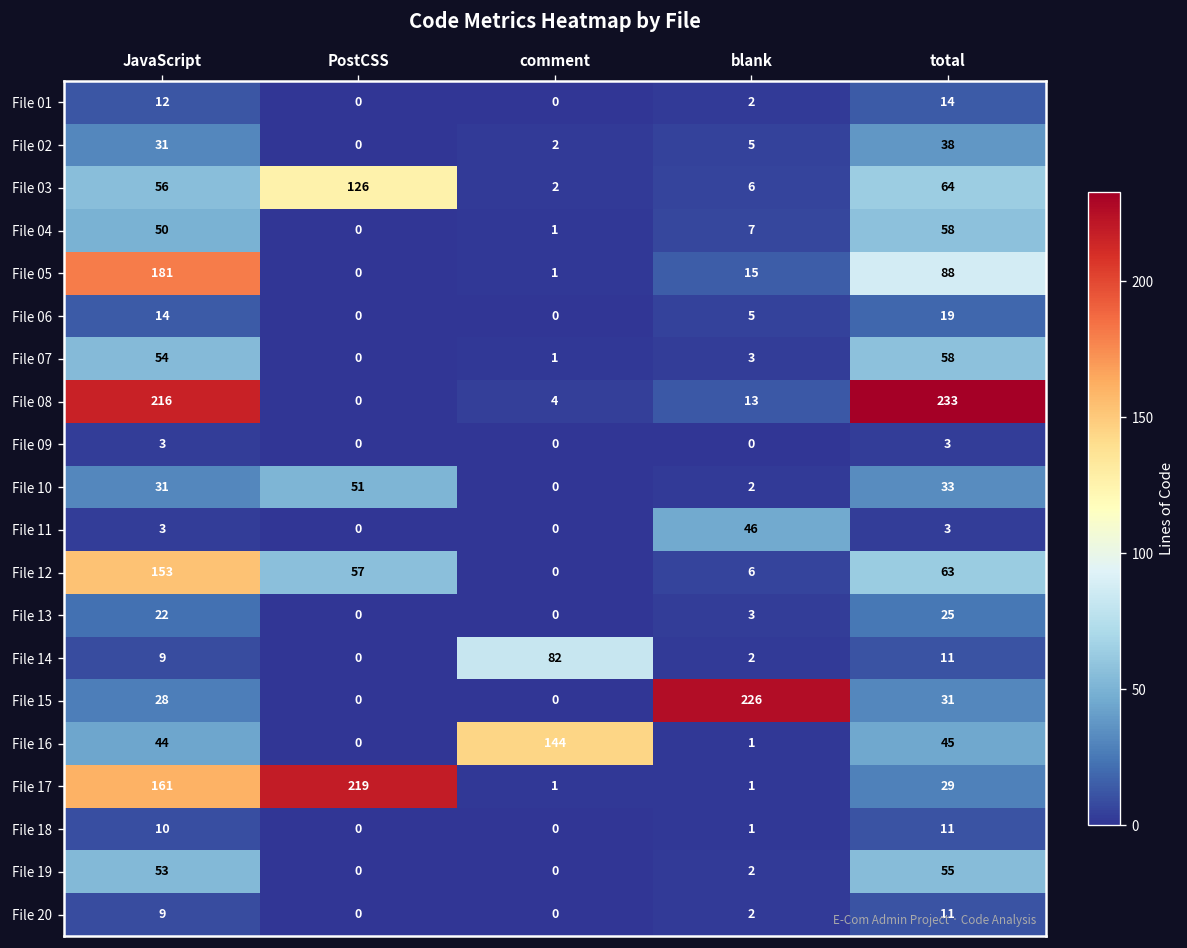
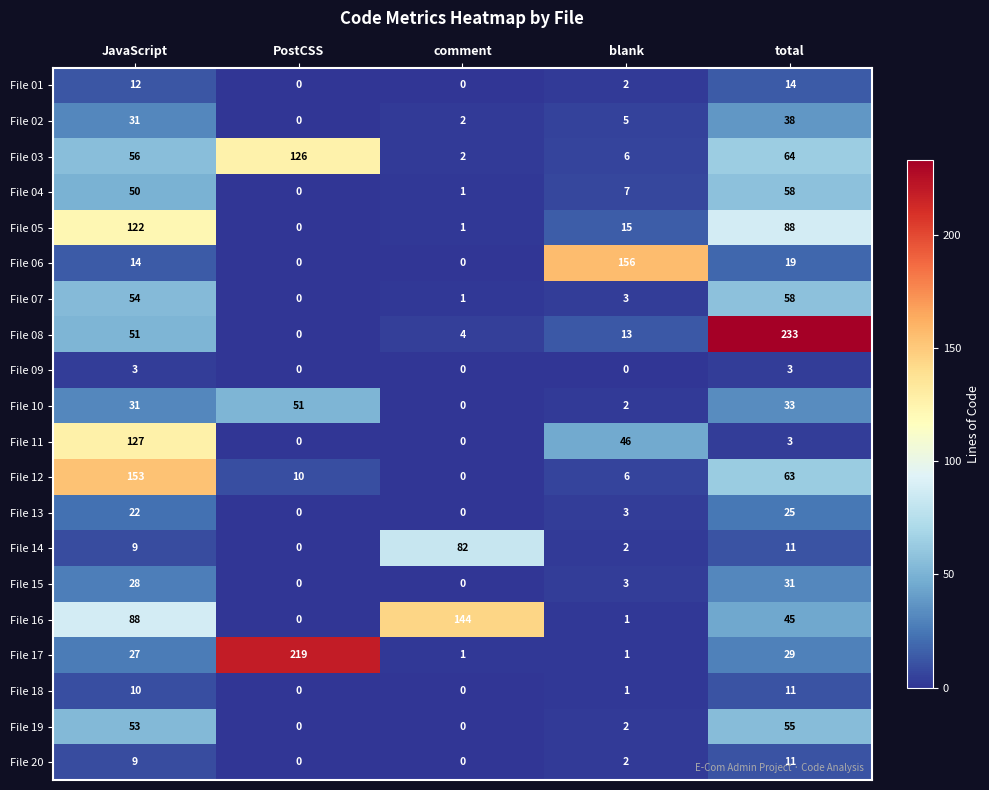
  {
    "File 01": {
      "JavaScript": 12,
      "PostCSS": 0,
      "comment": 0,
      "blank": 2,
      "total": 14
    },
    "File 02": {
      "JavaScript": 31,
      "PostCSS": 0,
      "comment": 2,
      "blank": 5,
      "total": 38
    },
    "File 03": {
      "JavaScript": 56,
      "PostCSS": 126,
      "comment": 2,
      "blank": 6,
      "total": 64
    },
    "File 04": {
      "JavaScript": 50,
      "PostCSS": 0,
      "comment": 1,
      "blank": 7,
      "total": 58
    },
    "File 05": {
-     "JavaScript": 181,
+     "JavaScript": 122,
      "PostCSS": 0,
      "comment": 1,
      "blank": 15,
      "total": 88
    },
    "File 06": {
      "JavaScript": 14,
      "PostCSS": 0,
      "comment": 0,
-     "blank": 5,
+     "blank": 156,
      "total": 19
    },
    "File 07": {
      "JavaScript": 54,
      "PostCSS": 0,
      "comment": 1,
      "blank": 3,
      "total": 58
    },
    "File 08": {
-     "JavaScript": 216,
+     "JavaScript": 51,
      "PostCSS": 0,
      "comment": 4,
      "blank": 13,
      "total": 233
    },
    "File 09": {
      "JavaScript": 3,
      "PostCSS": 0,
      "comment": 0,
      "blank": 0,
      "total": 3
    },
    "File 10": {
      "JavaScript": 31,
      "PostCSS": 51,
      "comment": 0,
      "blank": 2,
      "total": 33
    },
    "File 11": {
-     "JavaScript": 3,
+     "JavaScript": 127,
      "PostCSS": 0,
      "comment": 0,
      "blank": 46,
      "total": 3
    },
    "File 12": {
      "JavaScript": 153,
-     "PostCSS": 57,
+     "PostCSS": 10,
      "comment": 0,
      "blank": 6,
      "total": 63
    },
    "File 13": {
      "JavaScript": 22,
      "PostCSS": 0,
      "comment": 0,
      "blank": 3,
      "total": 25
    },
    "File 14": {
      "JavaScript": 9,
      "PostCSS": 0,
      "comment": 82,
      "blank": 2,
      "total": 11
    },
    "File 15": {
      "JavaScript": 28,
      "PostCSS": 0,
      "comment": 0,
-     "blank": 226,
+     "blank": 3,
      "total": 31
    },
    "File 16": {
-     "JavaScript": 44,
+     "JavaScript": 88,
      "PostCSS": 0,
      "comment": 144,
      "blank": 1,
      "total": 45
    },
    "File 17": {
-     "JavaScript": 161,
+     "JavaScript": 27,
      "PostCSS": 219,
      "comment": 1,
      "blank": 1,
      "total": 29
    },
    "File 18": {
      "JavaScript": 10,
      "PostCSS": 0,
      "comment": 0,
      "blank": 1,
      "total": 11
    },
    "File 19": {
      "JavaScript": 53,
      "PostCSS": 0,
      "comment": 0,
      "blank": 2,
      "total": 55
    },
    "File 20": {
      "JavaScript": 9,
      "PostCSS": 0,
      "comment": 0,
      "blank": 2
    }
  }
